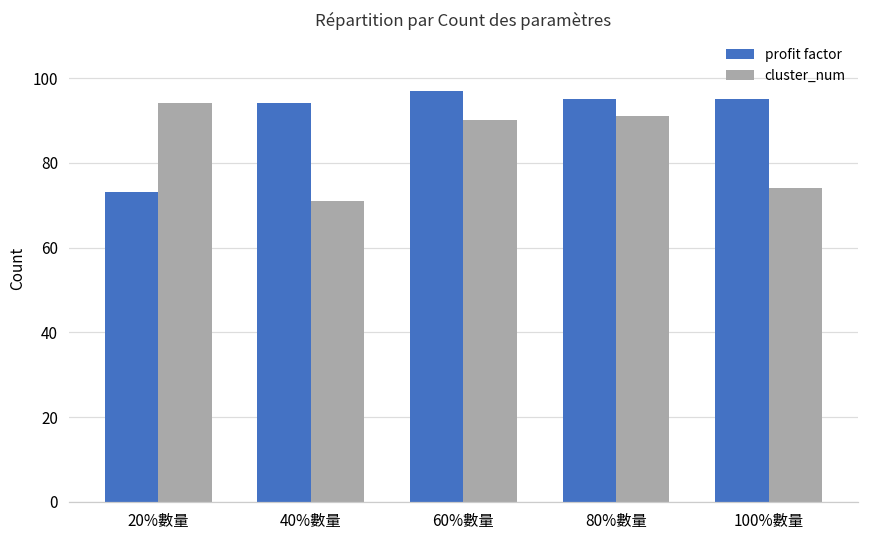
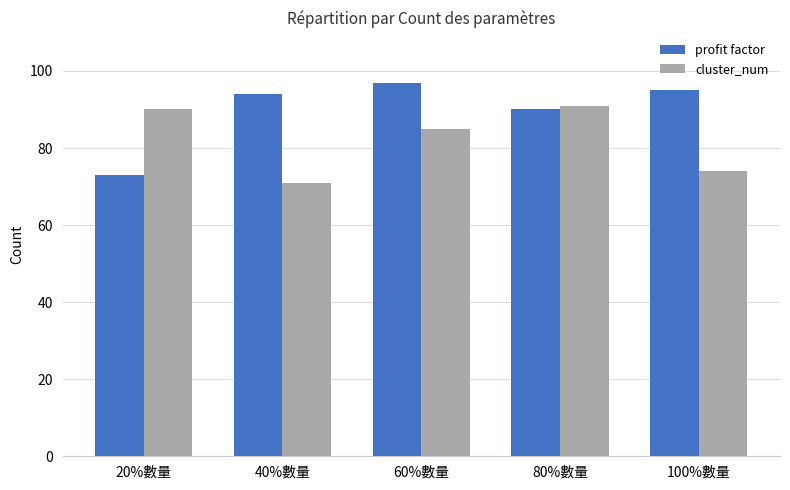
  {
    "profit factor": {
      "20%數量": 73,
      "40%數量": 94,
      "60%數量": 97,
-     "80%數量": 95,
+     "80%數量": 90,
      "100%數量": 95
    },
    "cluster_num": {
-     "20%數量": 94,
+     "20%數量": 90,
      "40%數量": 71,
-     "60%數量": 90,
+     "60%數量": 85,
      "80%數量": 91,
      "100%數量": 74
    }
  }
